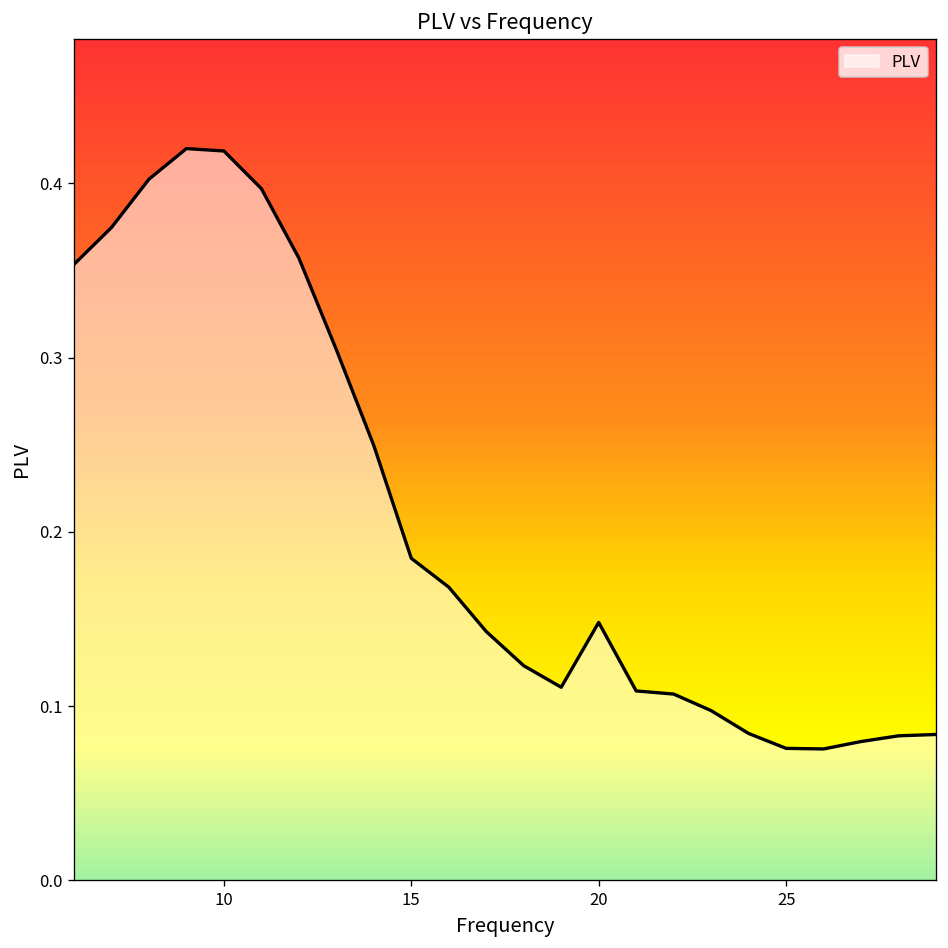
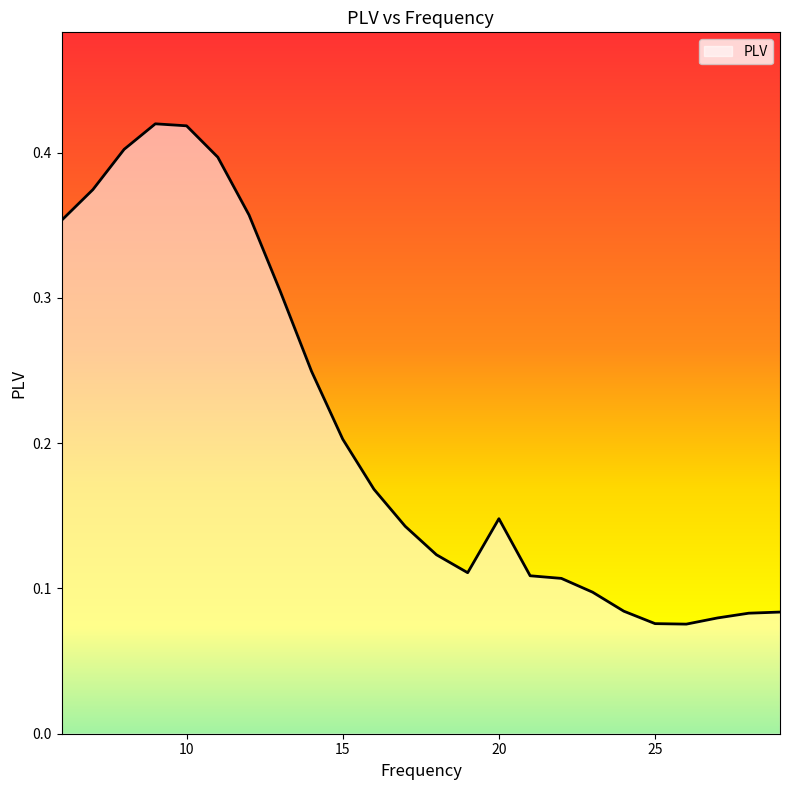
  {
    "10": 0.419,
-   "15": 0.185,
+   "15": 0.203,
    "20": 0.148,
    "25": 0.076
  }
